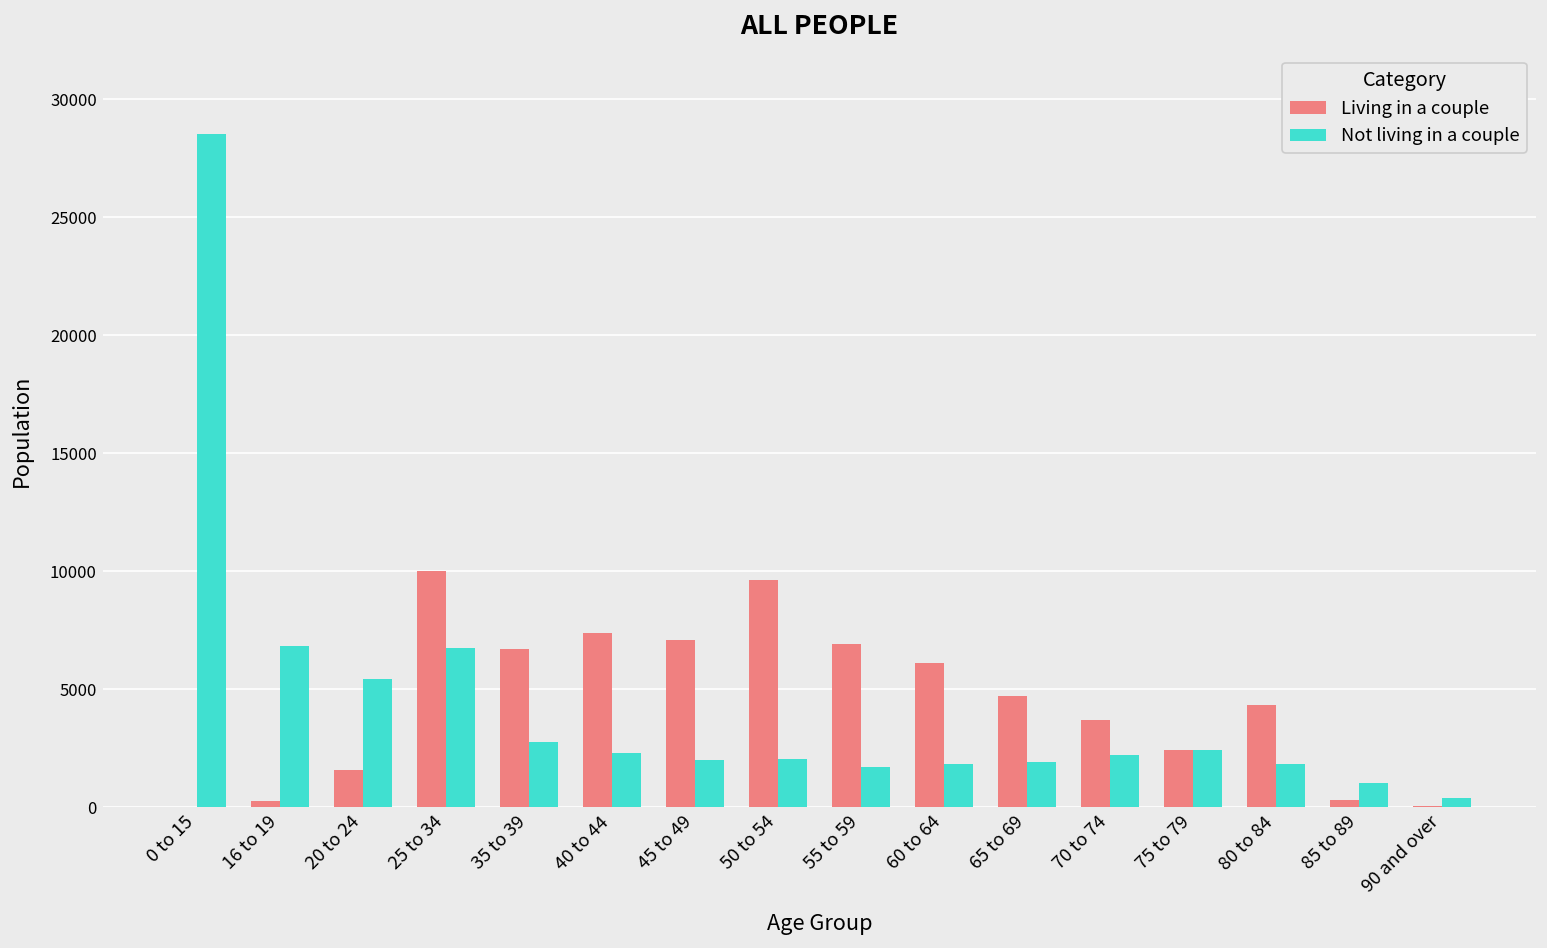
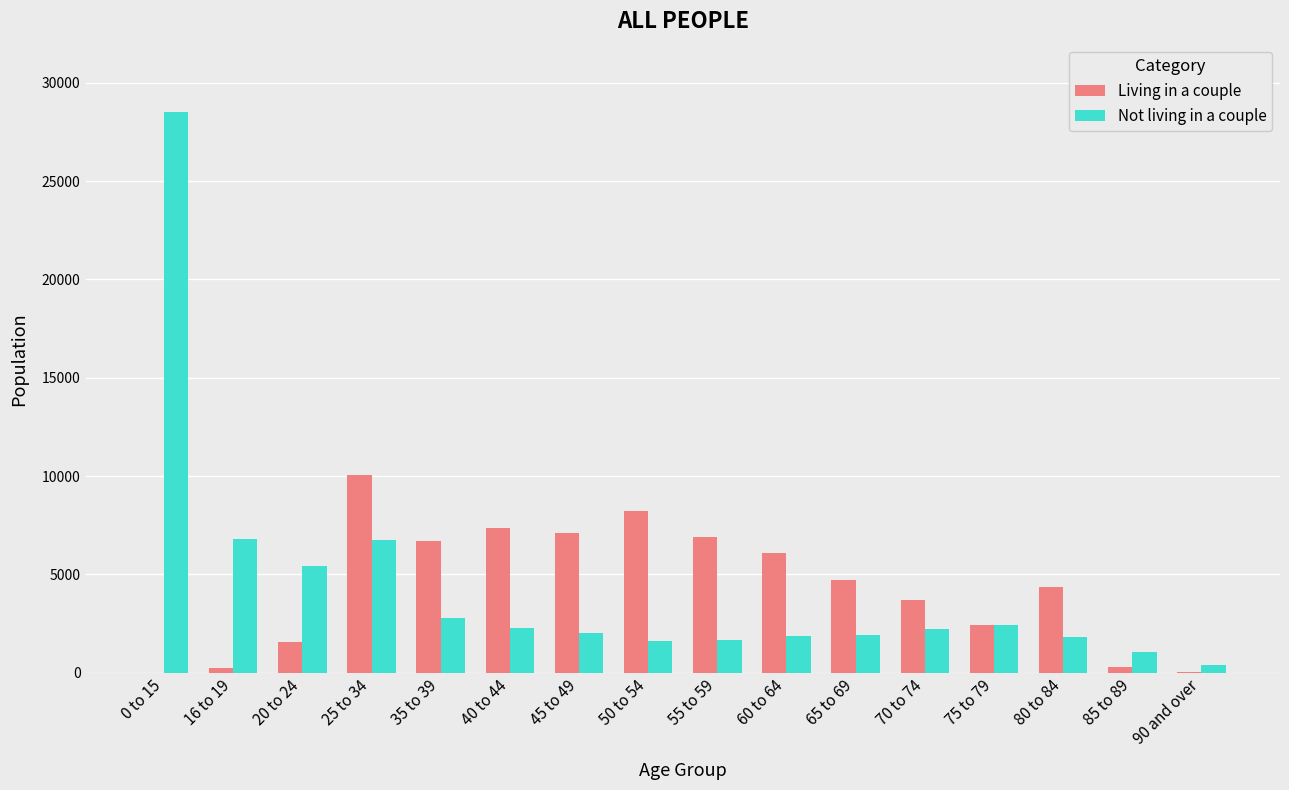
  {
    "Living in a couple": {
      "0 to 15": 0,
      "16 to 19": 300,
      "20 to 24": 1600,
      "25 to 34": 10000,
      "35 to 39": 6700,
      "40 to 44": 7400,
      "45 to 49": 7100,
-     "50 to 54": 9600,
+     "50 to 54": 8200,
      "55 to 59": 6900,
      "60 to 64": 6100,
      "65 to 69": 4700,
      "70 to 74": 3700,
      "75 to 79": 2400,
      "80 to 84": 4400,
      "85 to 89": 300
    },
    "Not living in a couple": {
      "0 to 15": 28500,
      "16 to 19": 6800,
      "20 to 24": 5400,
      "25 to 34": 6700,
      "35 to 39": 2800,
      "40 to 44": 2300,
      "45 to 49": 2000,
-     "50 to 54": 2000,
+     "50 to 54": 1600,
      "55 to 59": 1700,
      "60 to 64": 1900,
      "65 to 69": 1900,
      "70 to 74": 2200,
      "75 to 79": 2400,
      "80 to 84": 1800,
      "85 to 89": 1000,
      "90 and over": 400
    }
  }
